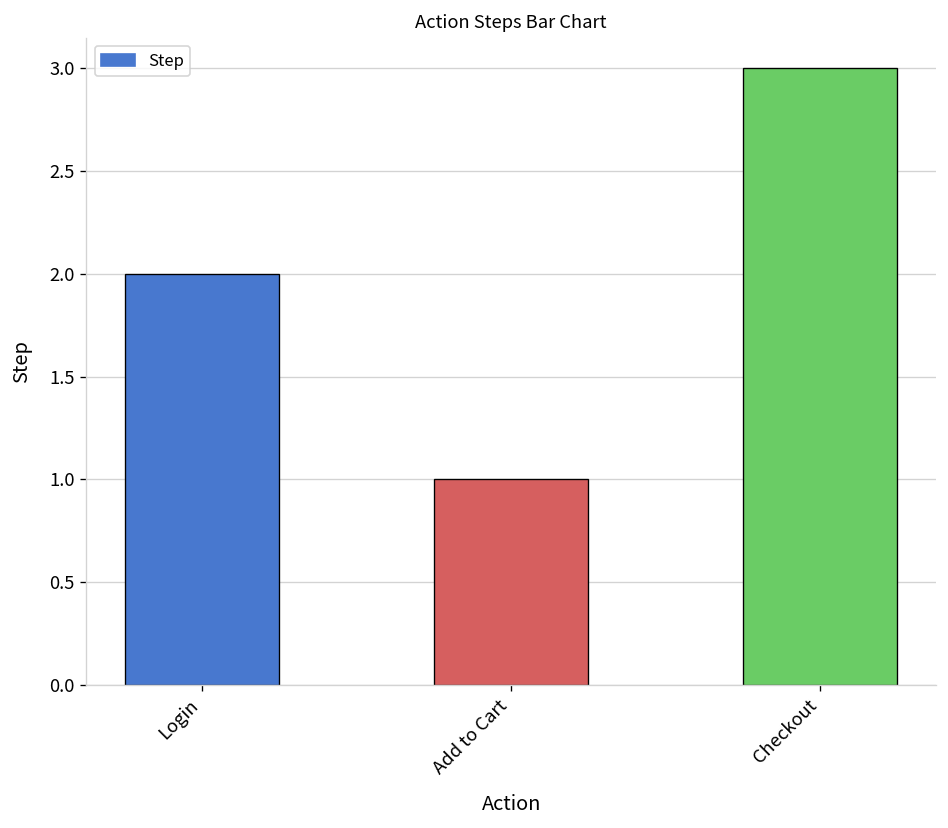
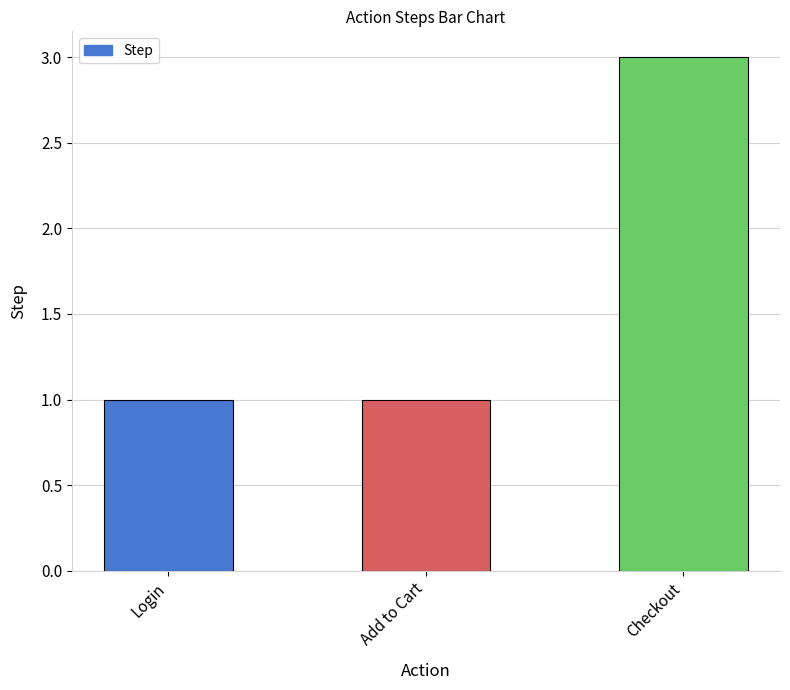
  {
-   "Login": 2,
+   "Login": 1,
    "Add to Cart": 1,
    "Checkout": 3
  }
